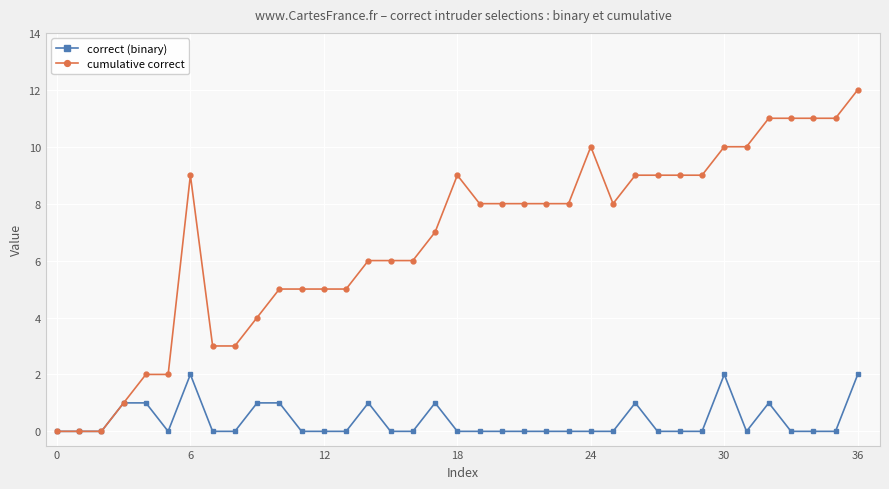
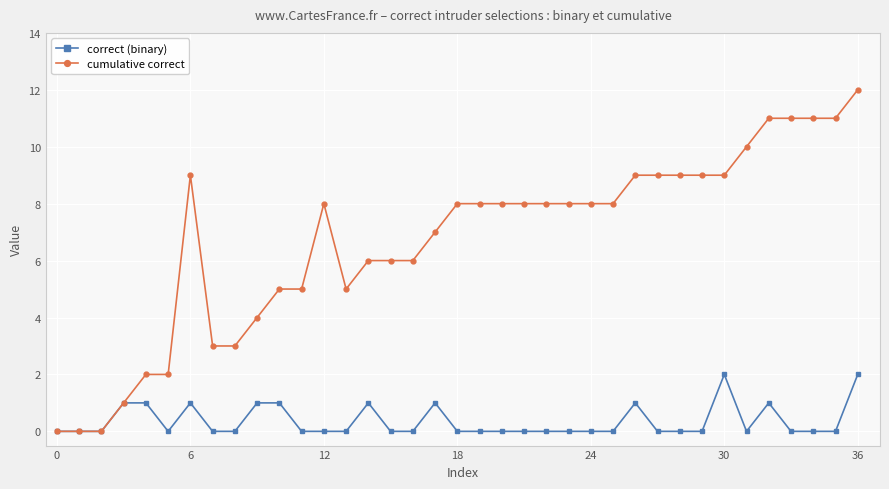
  {
    "correct (binary)": {
-     "6": 2,
+     "6": 1,
      "12": 0,
      "18": 0,
      "24": 0,
      "30": 2,
      "36": 2
    },
    "cumulative correct": {
      "6": 9,
-     "12": 5,
-     "18": 9,
-     "24": 10,
-     "30": 10,
+     "12": 8,
+     "18": 8,
+     "24": 8,
+     "30": 9,
      "36": 12
    }
  }
